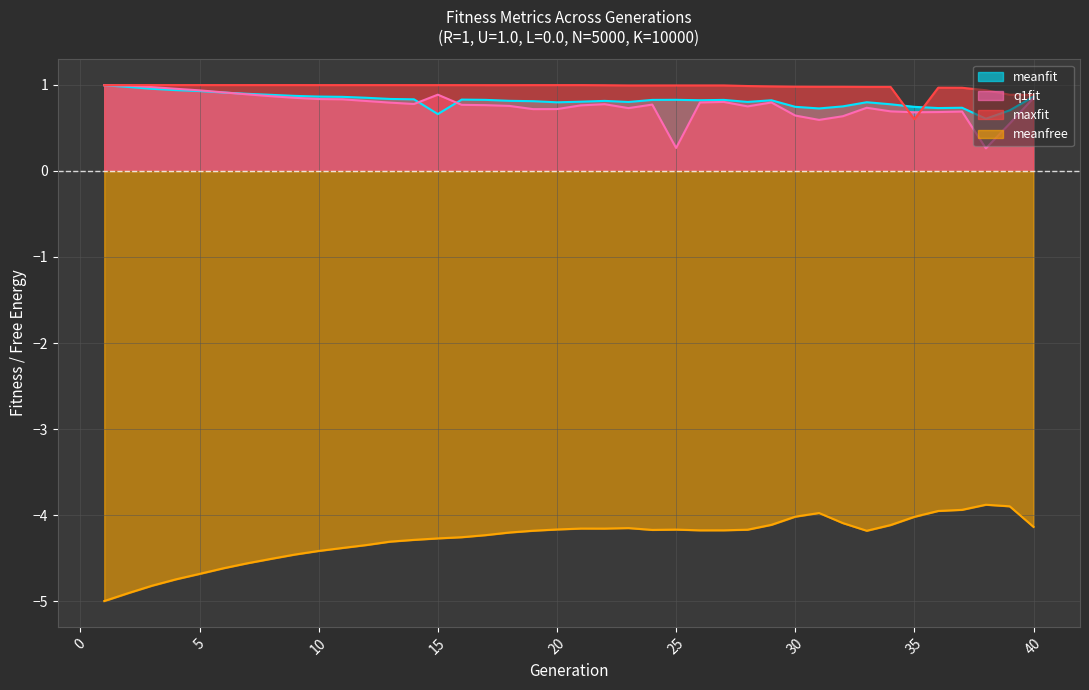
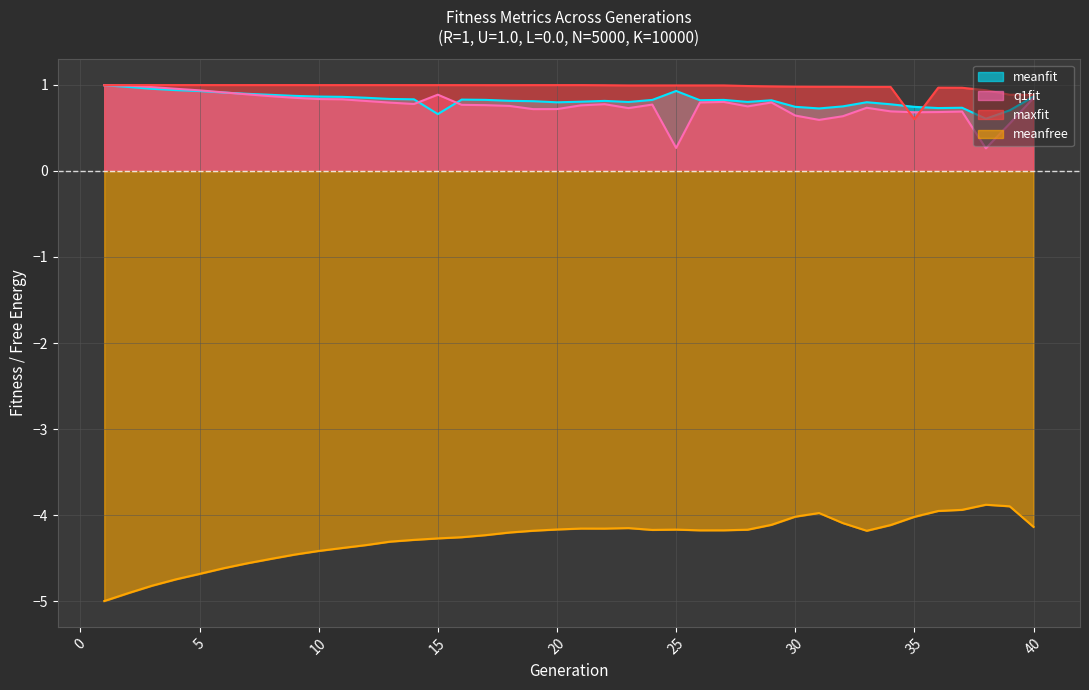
  {
    "meanfit": {
      "15": 0.7,
      "20": 0.8,
-     "25": 0.8,
+     "25": 0.9,
      "30": 0.7,
      "35": 0.7
    },
    "q1fit": {
      "15": 0.9,
      "20": 0.7,
      "25": 0.3,
      "30": 0.6,
      "35": 0.7
    },
    "maxfit": {
      "5": 1.0,
      "10": 1.0,
      "15": 1.0,
      "20": 1.0,
      "25": 1.0,
      "30": 1.0,
      "35": 0.6
    }
  }
